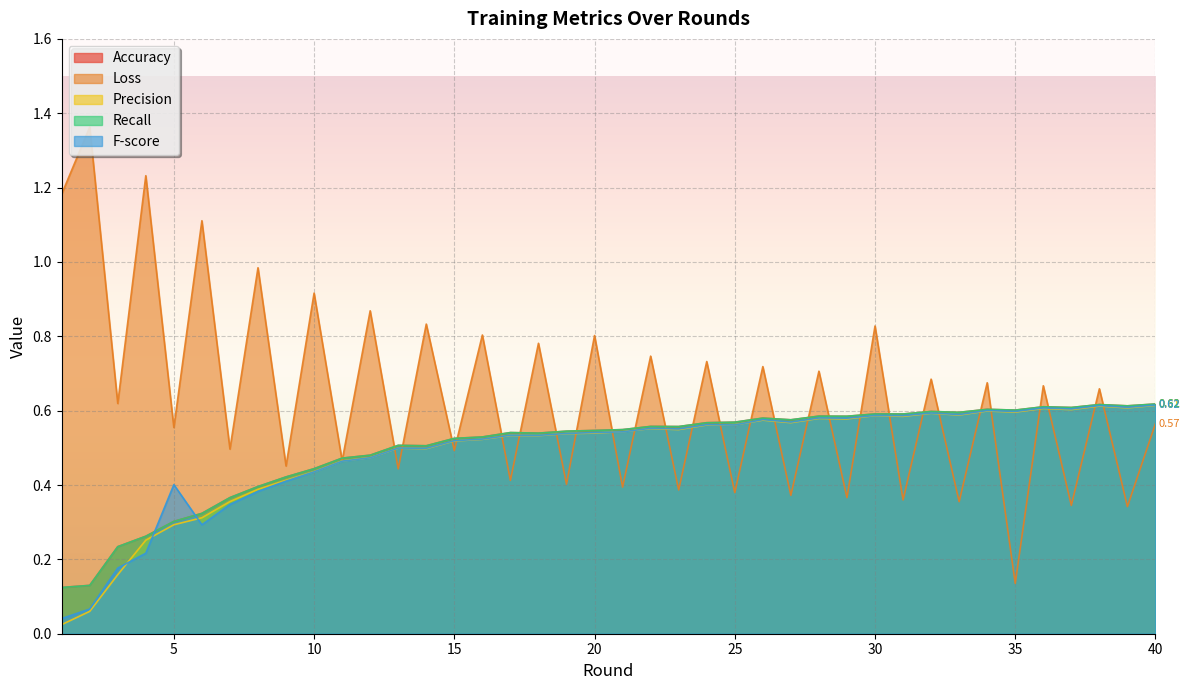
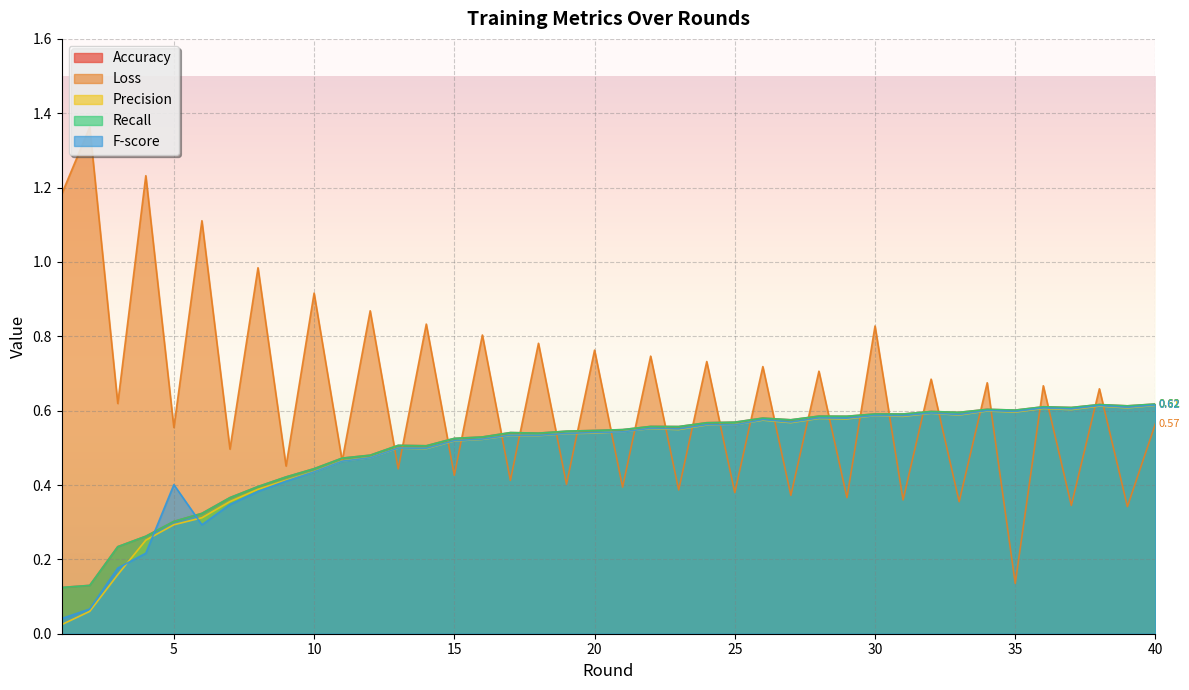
  {
    "Recall": {
      "5": 0.30,
      "10": 0.44,
      "25": 0.57
    },
    "Loss": {
      "5": 0.55,
      "10": 0.92,
-     "15": 0.49,
-     "20": 0.80,
+     "15": 0.43,
+     "20": 0.76,
      "25": 0.38,
      "30": 0.83,
      "35": 0.14
    },
    "Precision": {
      "5": 0.29
    },
    "F-score": {
      "5": 0.40
    }
  }
